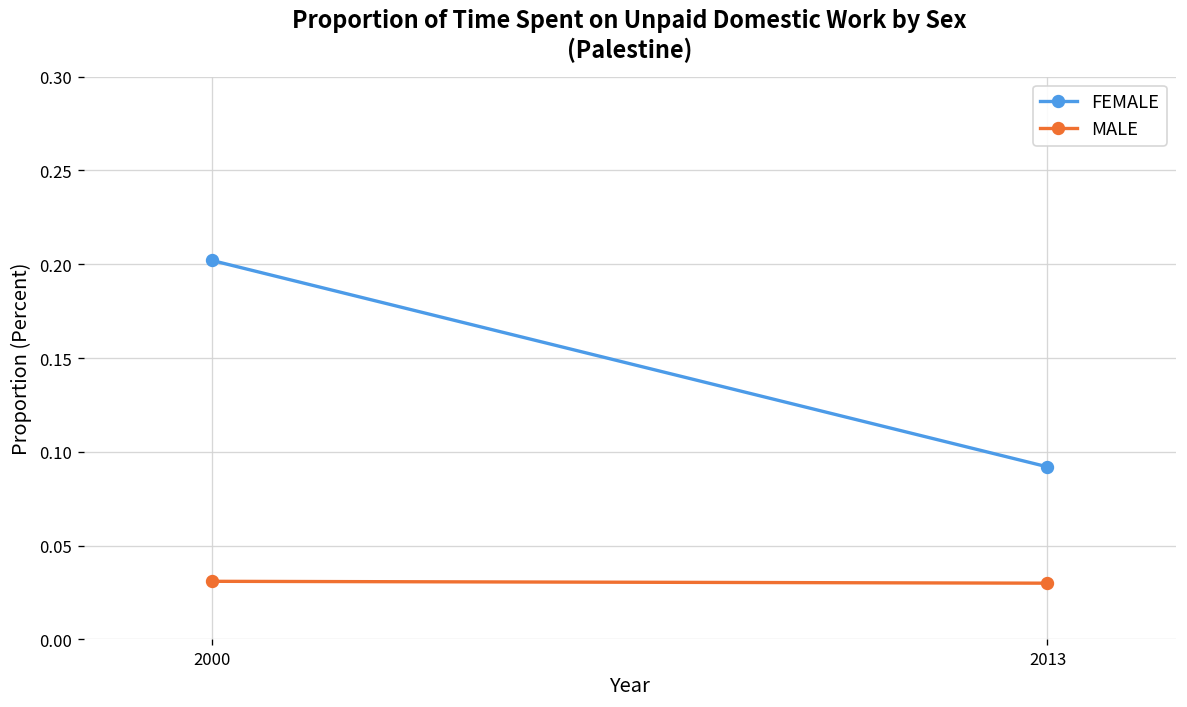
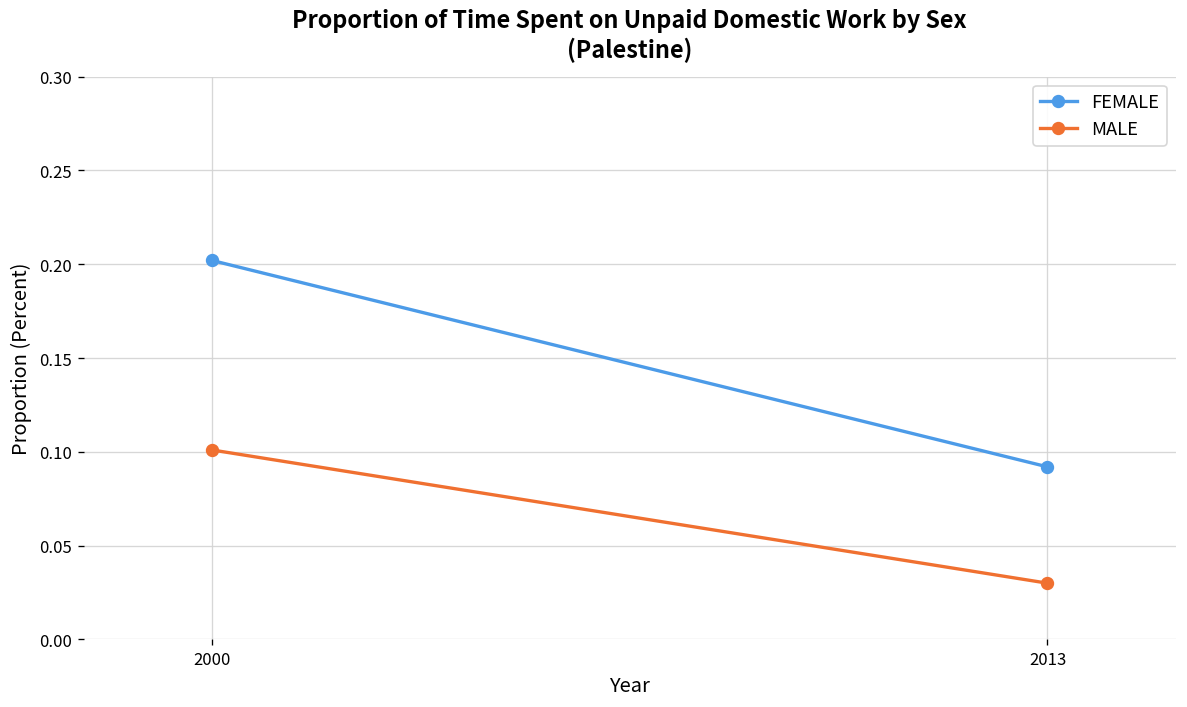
  {
    "FEMALE": {
      "2000": 0.202,
      "2013": 0.092
    },
    "MALE": {
-     "2000": 0.031,
+     "2000": 0.101,
      "2013": 0.030
    }
  }
